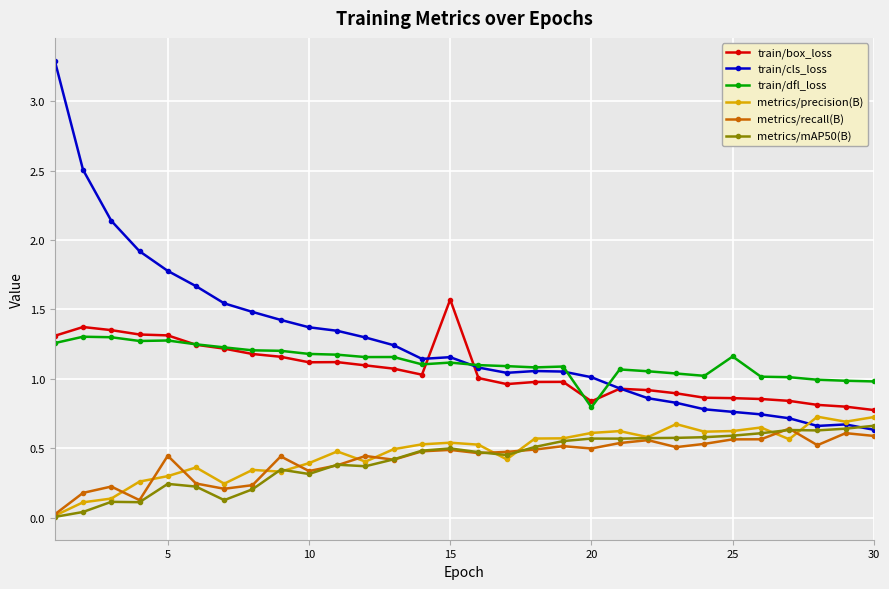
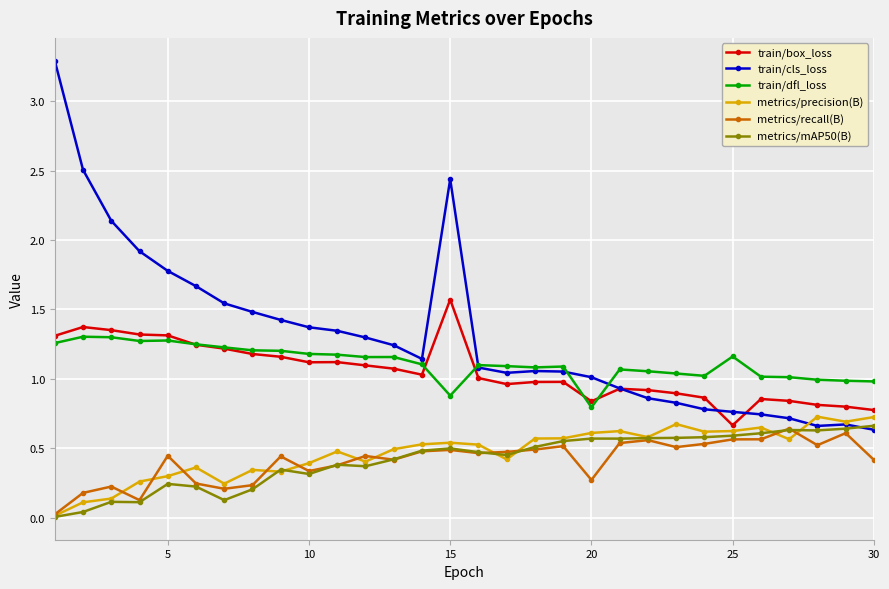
  {
    "train/box_loss": {
      "5": 1.31,
      "10": 1.12,
      "15": 1.57,
      "20": 0.84,
-     "25": 0.86,
+     "25": 0.66,
      "30": 0.77
    },
    "train/cls_loss": {
      "5": 1.78,
      "10": 1.37,
-     "15": 1.16,
+     "15": 2.44,
      "20": 1.01,
      "25": 0.76,
      "30": 0.63
    },
    "train/dfl_loss": {
      "5": 1.28,
      "10": 1.18,
-     "15": 1.12,
+     "15": 0.88,
      "20": 0.79,
      "25": 1.16,
      "30": 0.98
    },
    "metrics/precision(B)": {
      "5": 0.30,
      "10": 0.39,
      "15": 0.54,
      "20": 0.61,
      "25": 0.62,
      "30": 0.72
    },
    "metrics/recall(B)": {
      "5": 0.45,
      "10": 0.34,
-     "20": 0.50,
+     "20": 0.27,
      "25": 0.56,
-     "30": 0.59
+     "30": 0.42
    },
    "metrics/mAP50(B)": {
      "5": 0.24,
      "10": 0.31,
      "20": 0.57,
      "25": 0.59,
      "30": 0.66
    }
  }
